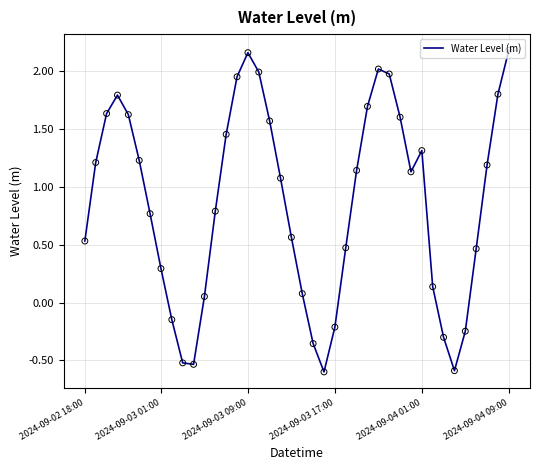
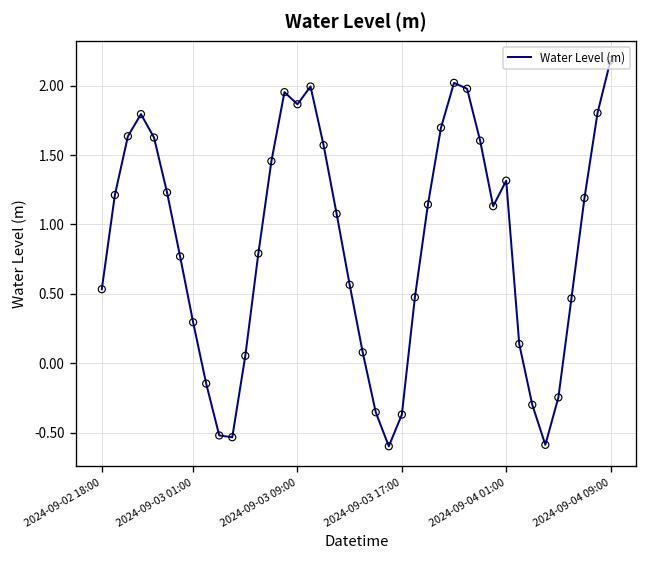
  {
    "2024-09-02 18:00": 0.53,
    "2024-09-03 01:00": 0.29,
-   "2024-09-03 09:00": 2.16,
-   "2024-09-03 17:00": -0.21,
+   "2024-09-03 09:00": 1.87,
+   "2024-09-03 17:00": -0.37,
    "2024-09-04 01:00": 1.32
  }
